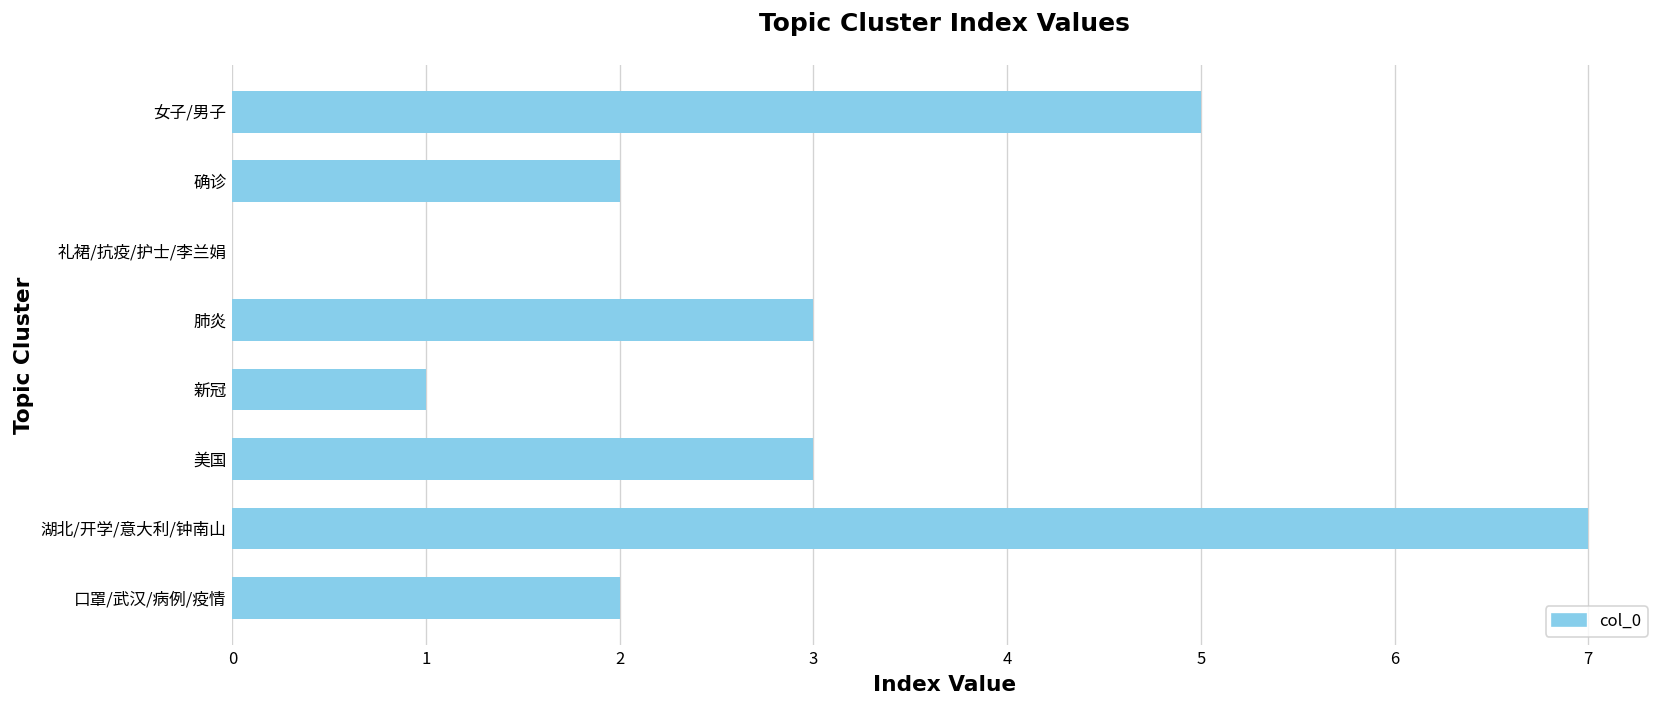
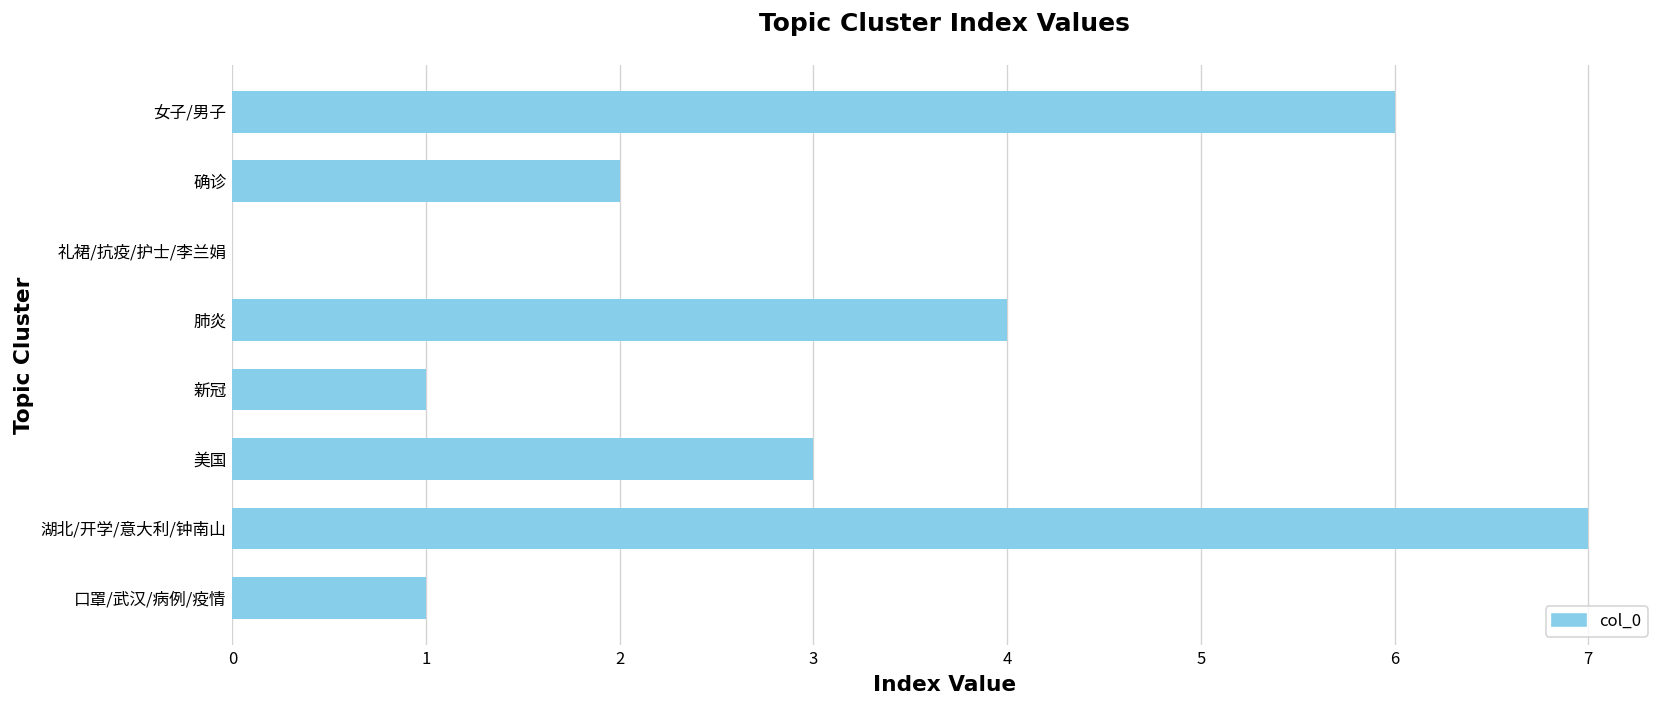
  {
-   "女子/男子": 5,
+   "女子/男子": 6,
    "确诊": 2,
    "礼裙/抗疫/护士/李兰娟": 0,
-   "肺炎": 3,
+   "肺炎": 4,
    "新冠": 1,
    "美国": 3,
    "湖北/开学/意大利/钟南山": 7,
-   "口罩/武汉/病例/疫情": 2
+   "口罩/武汉/病例/疫情": 1
  }
